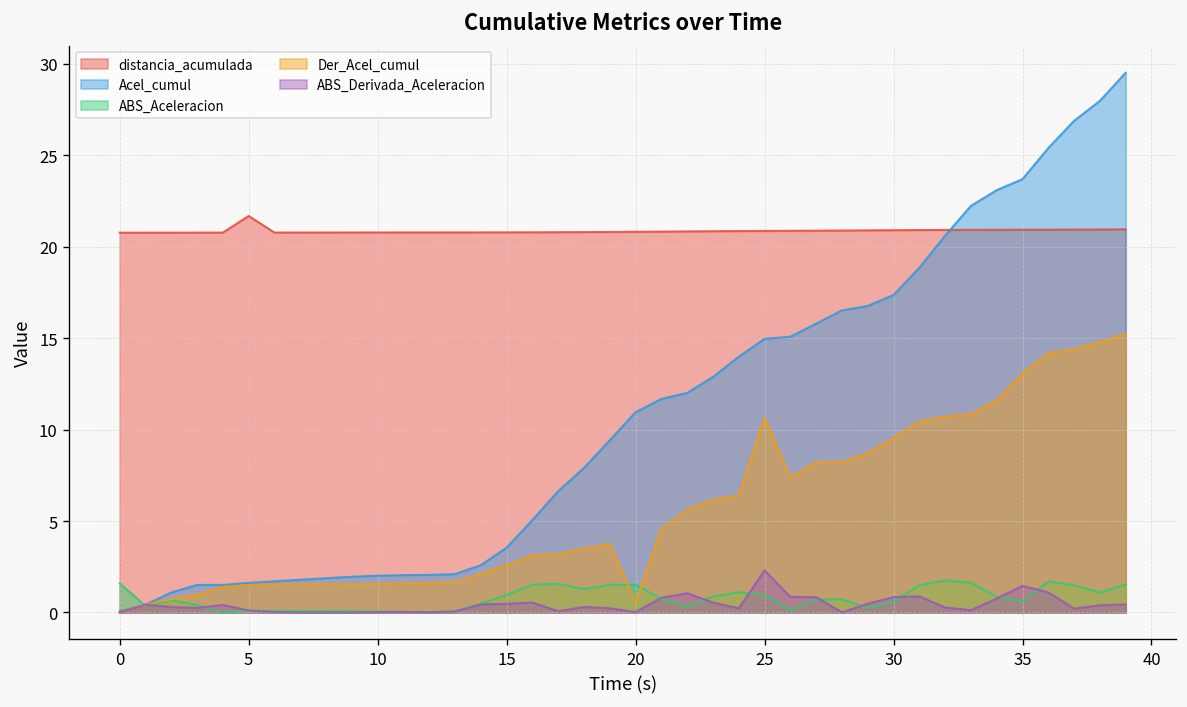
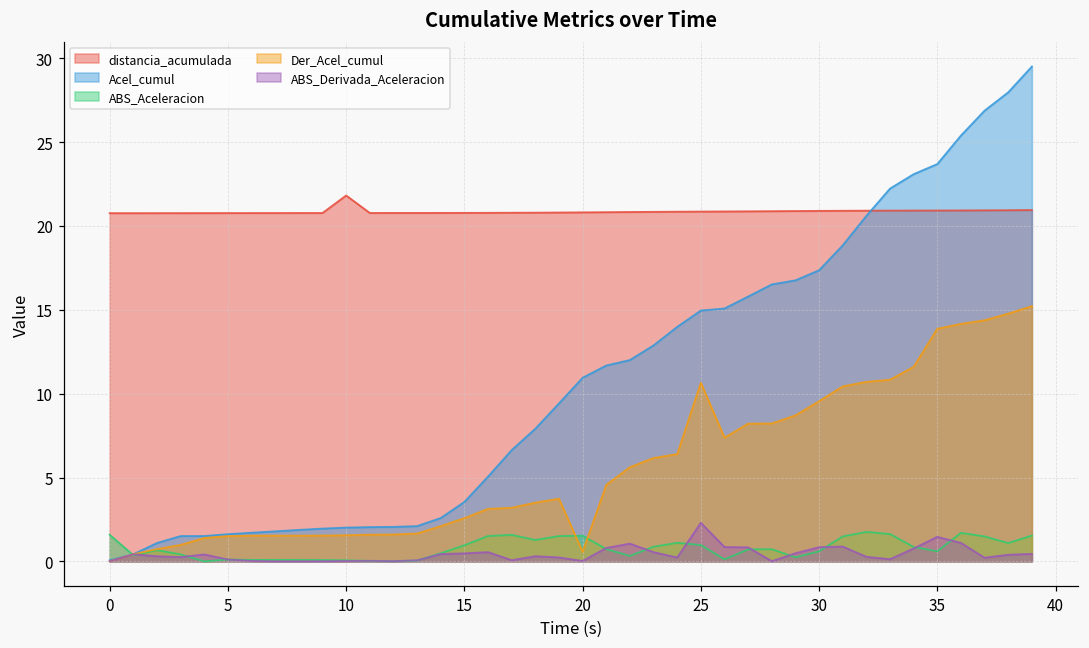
  {
    "distancia_acumulada": {
      "0": 20.8,
-     "5": 21.7,
-     "10": 20.8,
+     "5": 20.8,
+     "10": 21.8,
      "15": 20.8,
      "20": 20.8,
      "25": 20.9,
      "30": 20.9,
      "35": 20.9
    },
    "Acel_cumul": {
      "10": 2.0,
      "15": 3.5,
      "20": 10.9,
      "25": 15.0,
      "30": 17.4,
      "35": 23.7
    },
    "ABS_Aceleracion": {
      "0": 1.6,
      "15": 1.0,
      "20": 1.5,
      "25": 1.0,
      "30": 0.6,
      "35": 0.6
    },
    "Der_Acel_cumul": {
      "10": 1.6,
      "15": 2.6,
      "20": 0.6,
      "25": 10.6,
      "30": 9.6,
-     "35": 13.1
+     "35": 13.9
    },
    "ABS_Derivada_Aceleracion": {
      "15": 0.5,
      "20": 0.0,
      "25": 2.3,
      "30": 0.8,
      "35": 1.5
    }
  }
